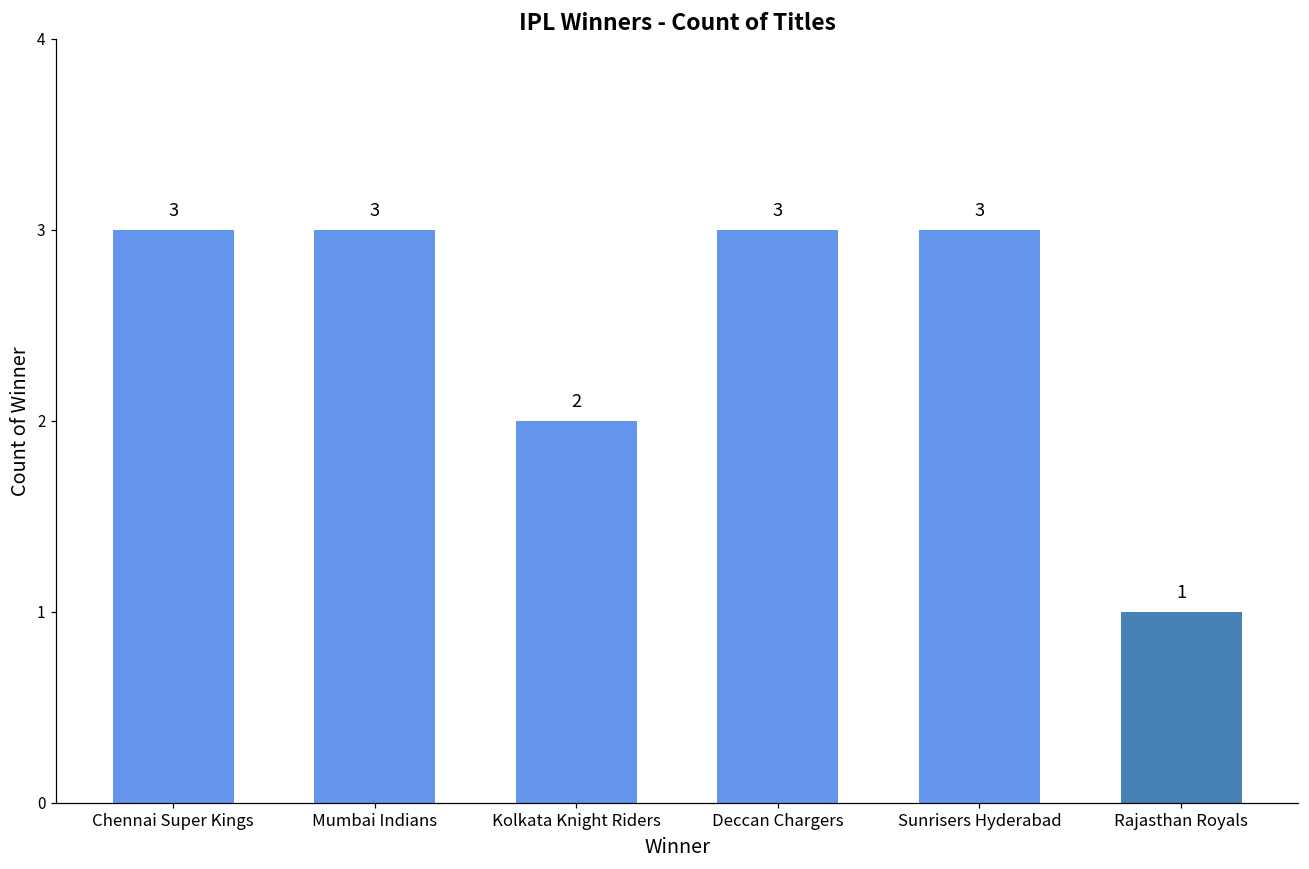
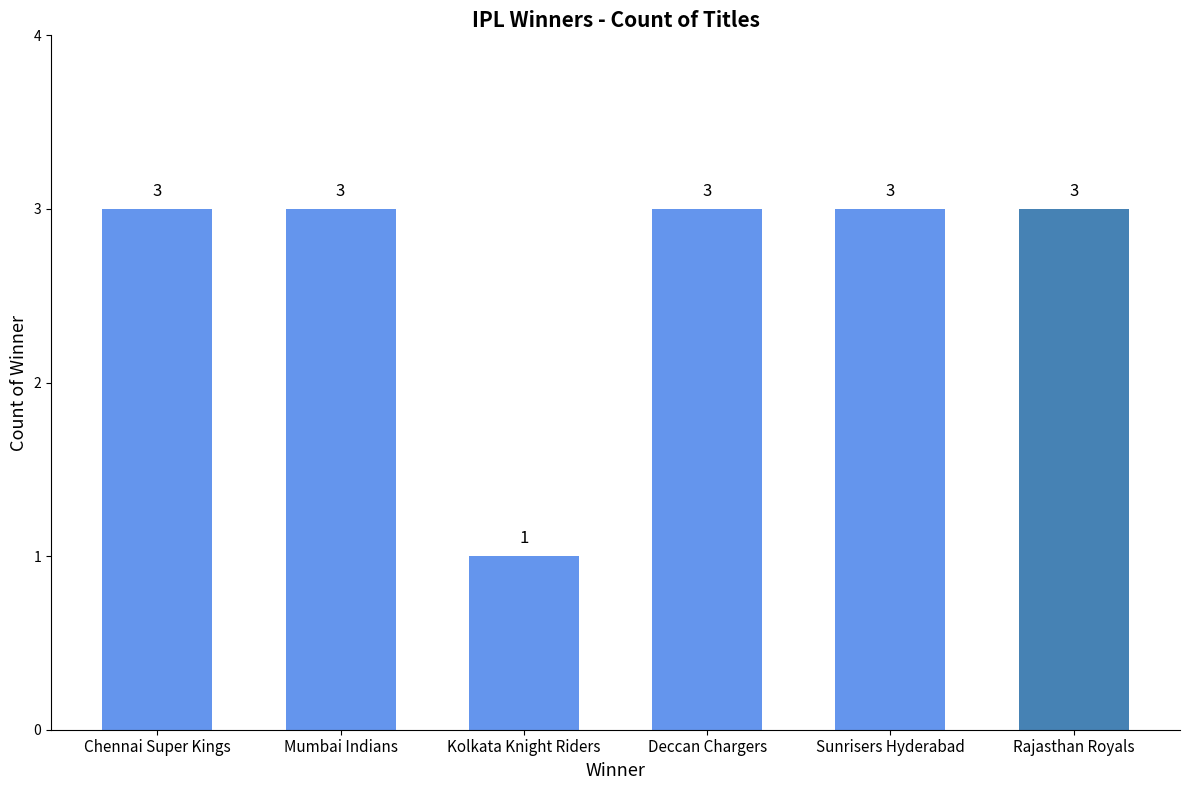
  {
    "Chennai Super Kings": 3,
    "Mumbai Indians": 3,
-   "Kolkata Knight Riders": 2,
+   "Kolkata Knight Riders": 1,
    "Deccan Chargers": 3,
    "Sunrisers Hyderabad": 3,
-   "Rajasthan Royals": 1
+   "Rajasthan Royals": 3
  }
